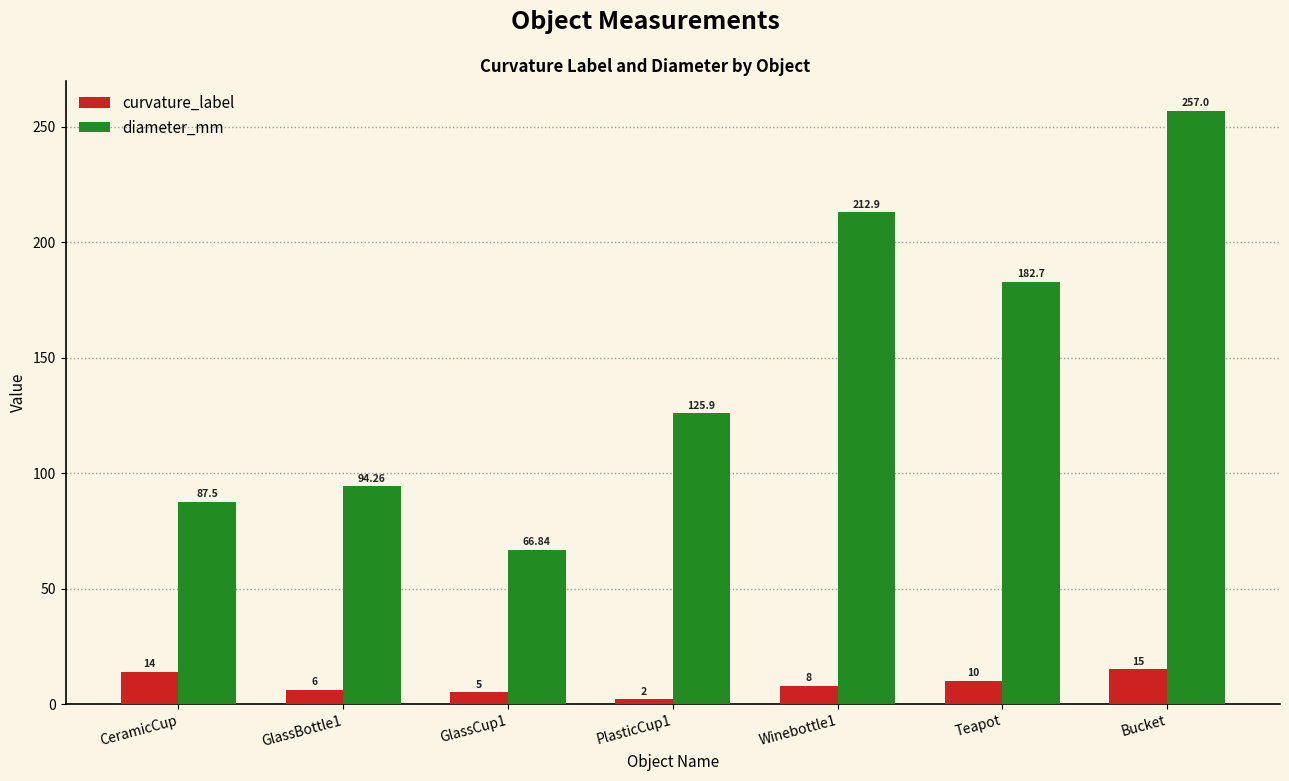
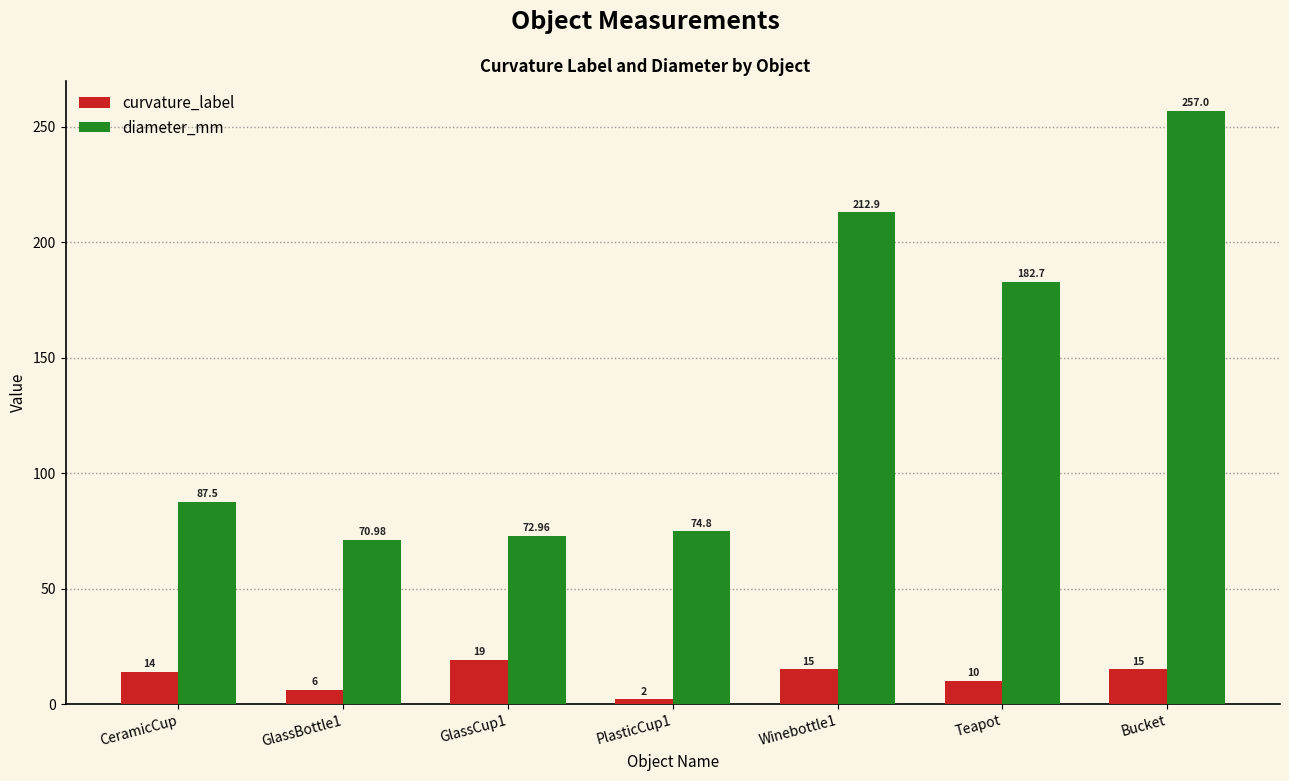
  {
    "curvature_label": {
      "CeramicCup": 14,
      "GlassBottle1": 6,
-     "GlassCup1": 5,
+     "GlassCup1": 19,
      "PlasticCup1": 2,
-     "Winebottle1": 8,
+     "Winebottle1": 15,
      "Teapot": 10,
      "Bucket": 15
    },
    "diameter_mm": {
      "CeramicCup": 87.5,
-     "GlassBottle1": 94.26,
-     "GlassCup1": 66.84,
-     "PlasticCup1": 125.9,
+     "GlassBottle1": 70.98,
+     "GlassCup1": 72.96,
+     "PlasticCup1": 74.8,
      "Winebottle1": 212.9,
      "Teapot": 182.7,
      "Bucket": 257.0
    }
  }
